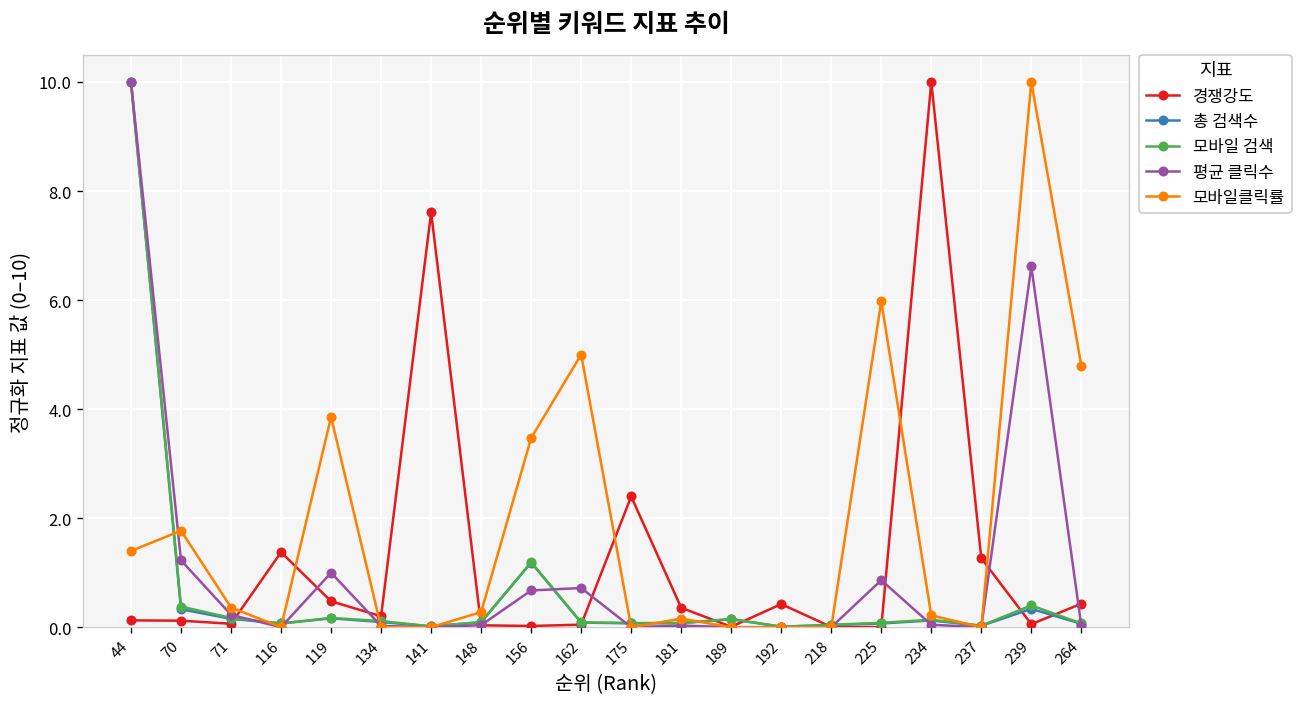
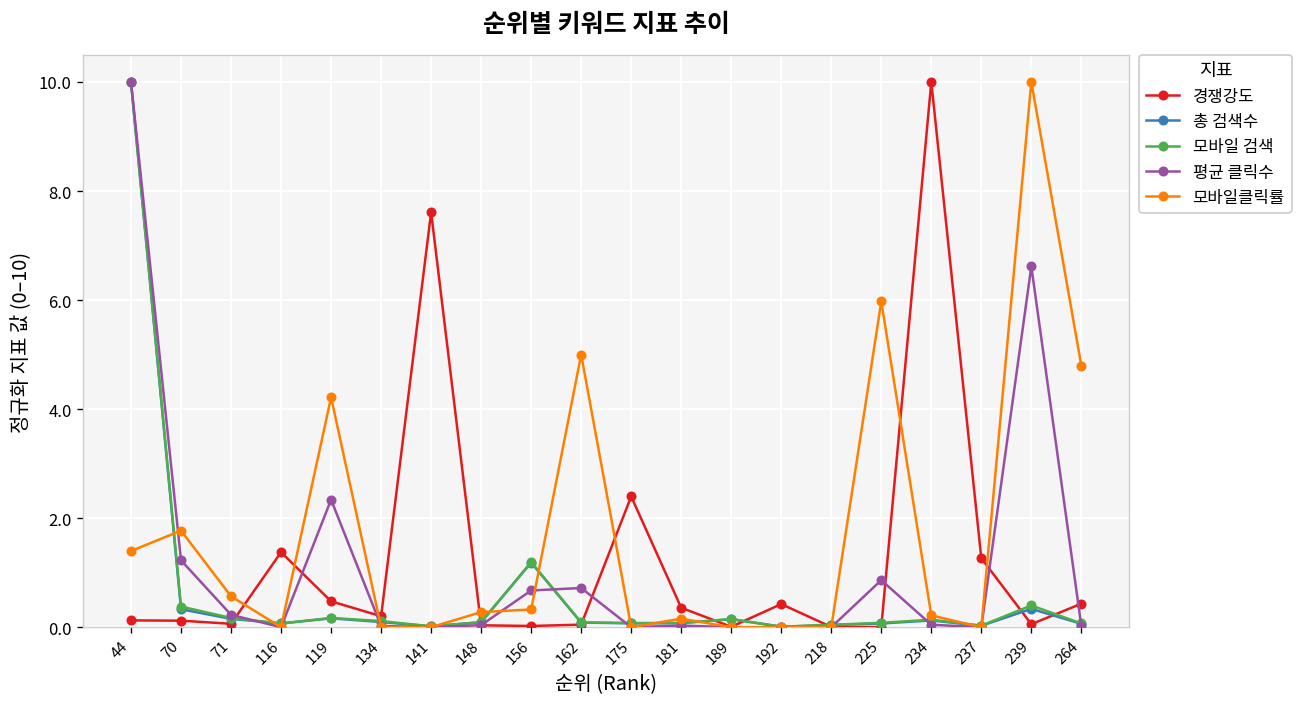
  {
    "경쟁강도": {
      "44": 0.1,
      "70": 0.1,
      "71": 0.1,
      "116": 1.4,
      "119": 0.5,
      "134": 0.2,
      "141": 7.6,
      "156": 0.0,
      "175": 2.4,
      "181": 0.4,
      "192": 0.4,
      "225": 0.0,
      "234": 10.0,
      "237": 1.3,
      "239": 0.1,
      "264": 0.4
    },
    "총 검색수": {
      "239": 0.3
    },
    "모바일 검색": {
      "239": 0.4
    },
    "평균 클릭수": {
      "70": 1.2,
      "71": 0.2,
-     "119": 1.0,
+     "119": 2.3,
      "156": 0.7,
      "162": 0.7,
      "225": 0.9,
      "234": 0.0,
      "239": 6.6
    },
    "모바일클릭률": {
      "44": 1.4,
      "70": 1.8,
-     "71": 0.4,
-     "119": 3.9,
+     "71": 0.6,
+     "119": 4.2,
      "148": 0.3,
-     "156": 3.5,
+     "156": 0.3,
      "162": 5.0,
      "181": 0.2,
      "225": 6.0,
      "234": 0.2,
      "239": 10.0,
      "264": 4.8
    }
  }
